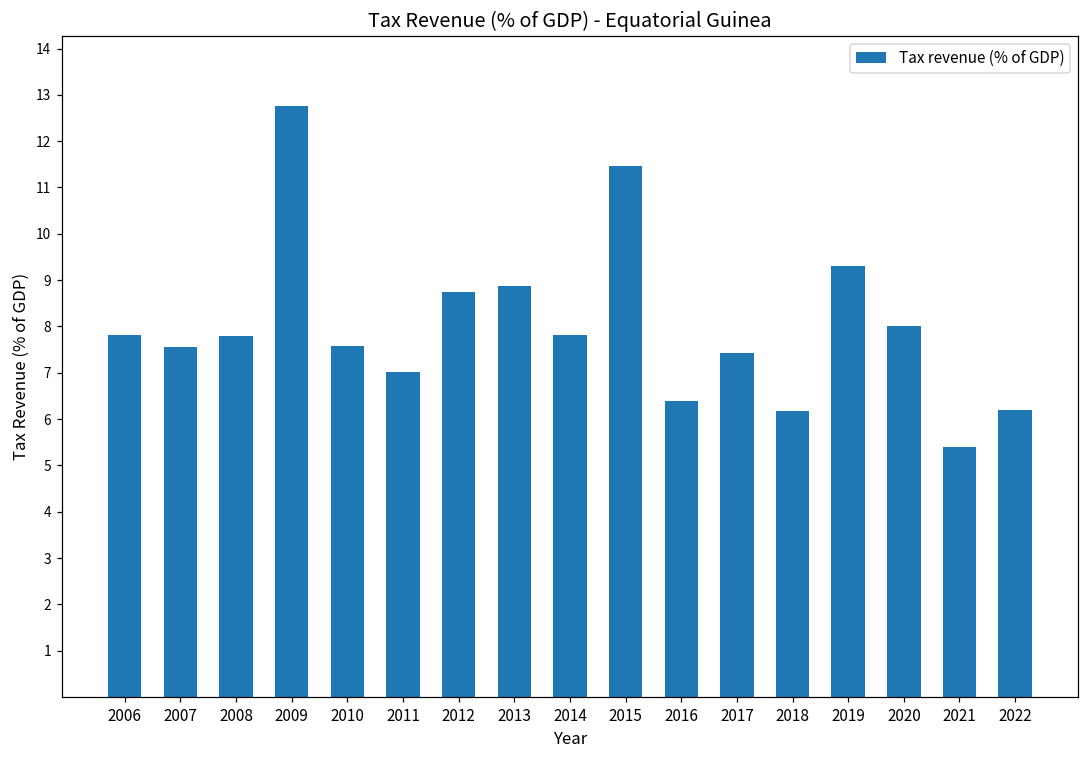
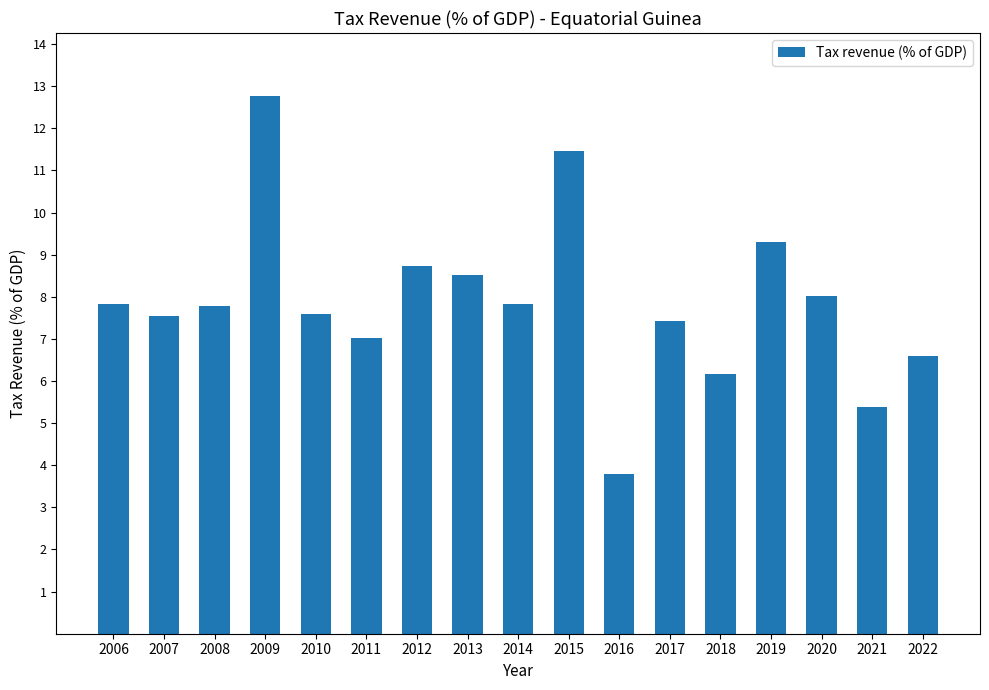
  {
    "2006": 7.8,
    "2007": 7.5,
    "2008": 7.8,
    "2009": 12.8,
    "2010": 7.6,
    "2011": 7.0,
    "2012": 8.7,
-   "2013": 8.9,
+   "2013": 8.5,
    "2014": 7.8,
    "2015": 11.5,
-   "2016": 6.4,
+   "2016": 3.8,
    "2017": 7.4,
    "2018": 6.2,
    "2019": 9.3,
    "2020": 8.0,
    "2021": 5.4,
-   "2022": 6.2
+   "2022": 6.6
  }
